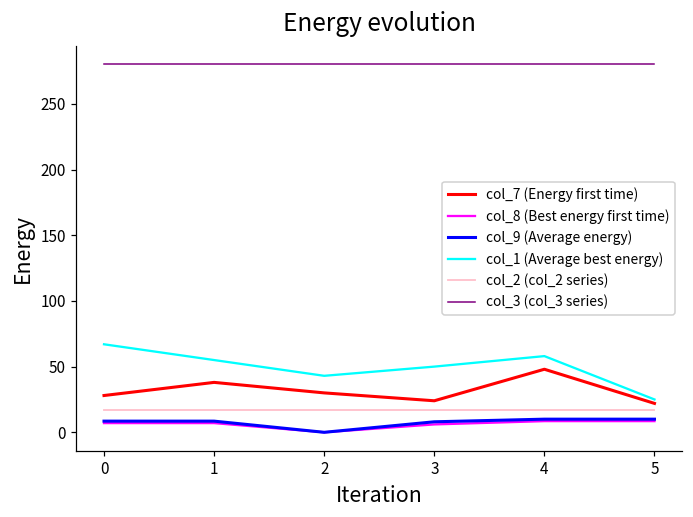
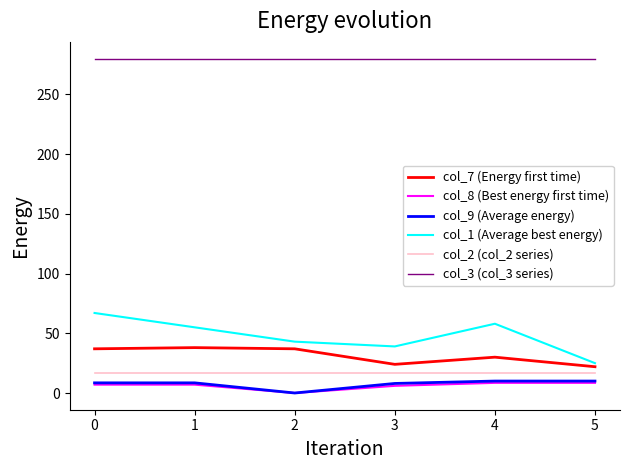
  {
    "col_7 (Energy first time)": {
-     "0": 28,
+     "0": 37,
      "1": 38,
-     "2": 30,
+     "2": 37,
      "3": 24,
-     "4": 48,
+     "4": 30,
      "5": 22
    },
    "col_1 (Average best energy)": {
      "0": 67,
      "1": 55,
      "2": 43,
-     "3": 50,
+     "3": 39,
      "4": 58,
      "5": 25
    },
    "col_2 (col_2 series)": {
      "0": 17,
      "1": 17,
      "2": 17,
      "3": 17,
      "4": 17,
      "5": 17
    },
    "col_3 (col_3 series)": {
      "0": 280,
      "1": 280,
      "2": 280,
      "3": 280,
      "4": 280,
      "5": 280
    }
  }
